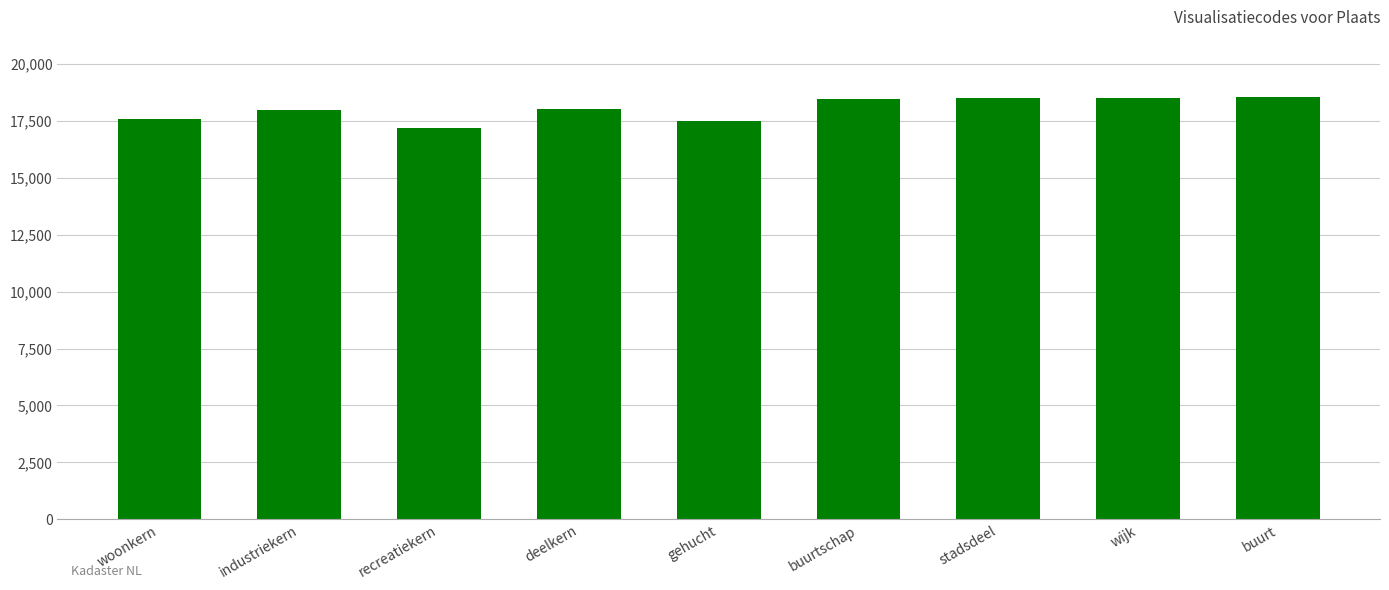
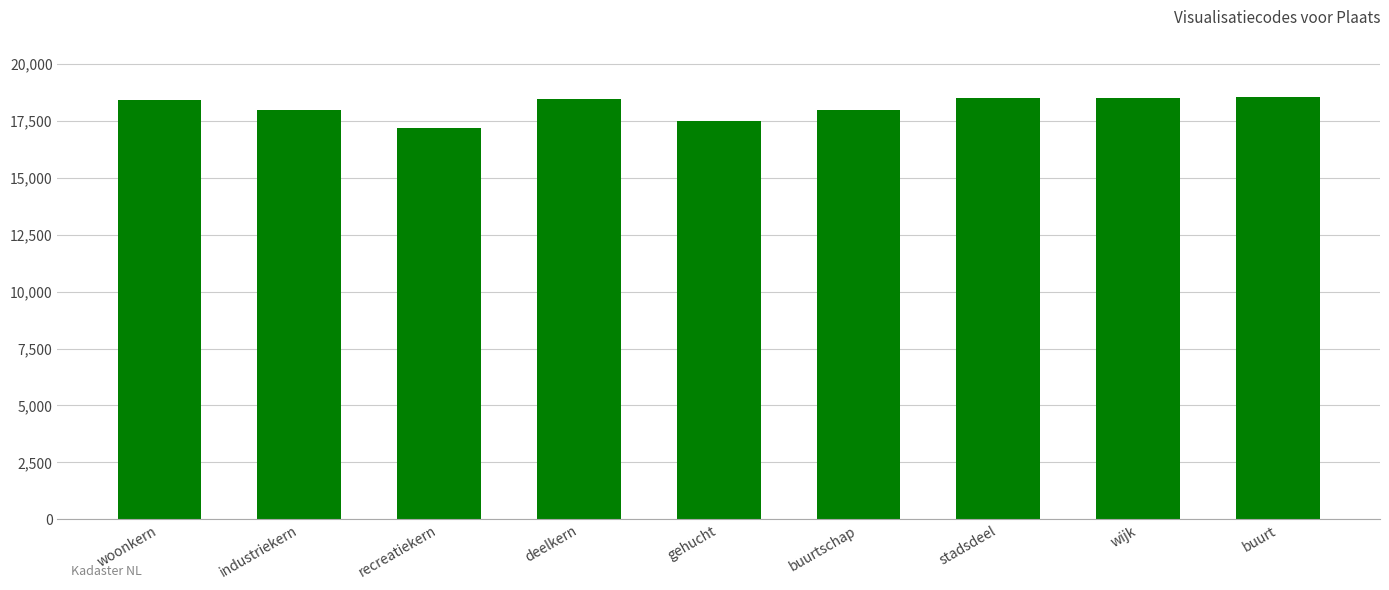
  {
-   "woonkern": "17,600",
+   "woonkern": "18,400",
    "industriekern": "18,000",
    "recreatiekern": "17,200",
-   "deelkern": "18,000",
+   "deelkern": "18,400",
    "gehucht": "17,500",
-   "buurtschap": "18,500",
+   "buurtschap": "18,000",
    "stadsdeel": "18,500",
    "wijk": "18,500",
    "buurt": "18,500"
  }
